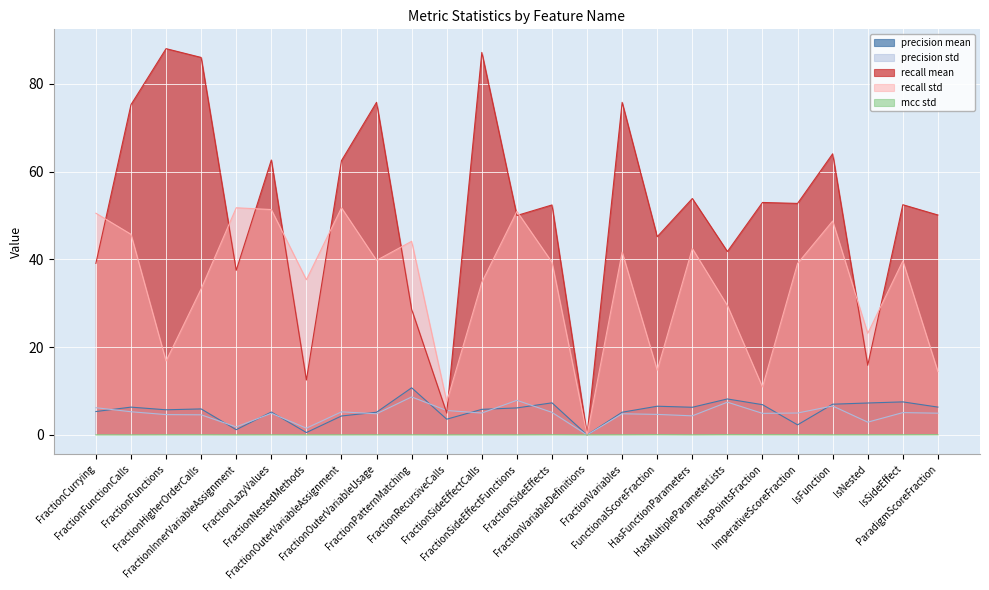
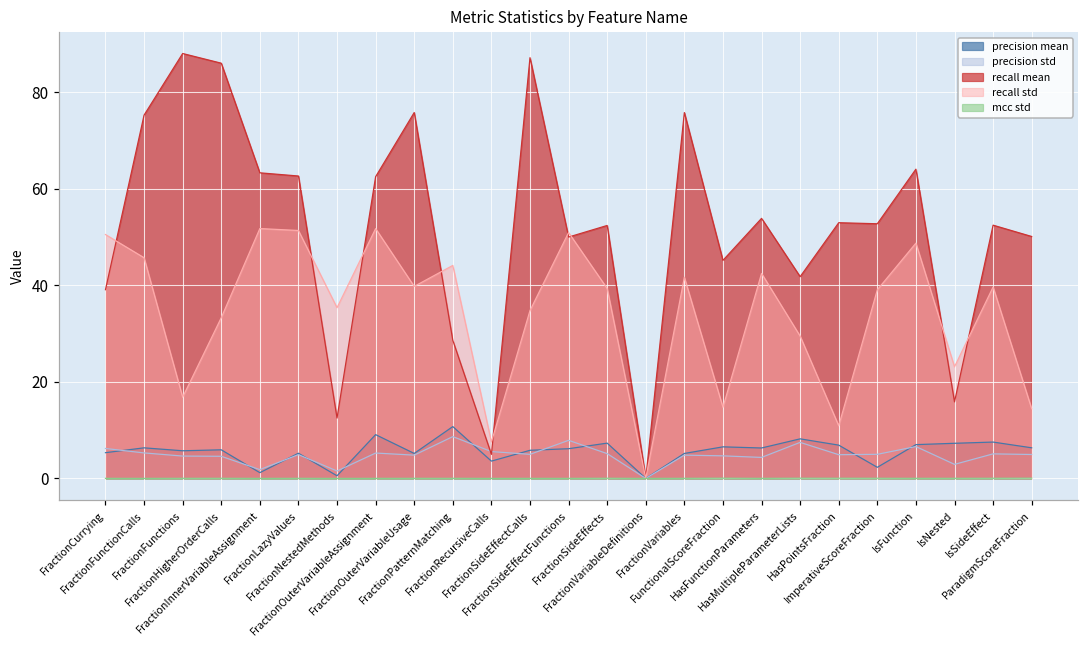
  {
    "precision mean": {
      "FractionCurrying": 5,
      "FractionFunctionCalls": 6,
      "FractionFunctions": 6,
      "FractionHigherOrderCalls": 6,
      "FractionInnerVariableAssignment": 1,
-     "FractionOuterVariableAssignment": 4,
+     "FractionOuterVariableAssignment": 9,
      "FractionPatternMatching": 11,
      "FractionRecursiveCalls": 4,
      "FractionSideEffectCalls": 6,
      "FractionSideEffectFunctions": 6,
      "FractionSideEffects": 7,
      "FunctionalScoreFraction": 7,
      "HasFunctionParameters": 6,
      "HasMultipleParameterLists": 8,
      "HasPointsFraction": 7,
      "ImperativeScoreFraction": 2,
      "IsNested": 7,
      "IsSideEffect": 8,
      "ParadigmScoreFraction": 6
    },
    "precision std": {
      "FractionCurrying": 6,
      "FractionFunctionCalls": 5,
      "FractionFunctions": 5,
      "FractionHigherOrderCalls": 5,
      "FractionInnerVariableAssignment": 2,
      "FractionNestedMethods": 2,
      "FractionOuterVariableAssignment": 5,
      "FractionPatternMatching": 9,
      "FractionRecursiveCalls": 6,
      "FractionSideEffectCalls": 5,
      "FractionSideEffectFunctions": 8,
      "FractionSideEffects": 5,
      "FunctionalScoreFraction": 5,
      "HasFunctionParameters": 4,
      "HasMultipleParameterLists": 7,
      "HasPointsFraction": 5,
      "ImperativeScoreFraction": 5,
      "IsNested": 3,
      "IsSideEffect": 5,
      "ParadigmScoreFraction": 5
    },
    "recall mean": {
      "FractionCurrying": 39,
      "FractionFunctionCalls": 75,
      "FractionFunctions": 88,
      "FractionHigherOrderCalls": 86,
-     "FractionInnerVariableAssignment": 38,
+     "FractionInnerVariableAssignment": 63,
      "FractionLazyValues": 63,
      "FractionNestedMethods": 13,
      "FractionOuterVariableAssignment": 62,
      "FractionOuterVariableUsage": 76,
      "FractionPatternMatching": 29,
      "FractionRecursiveCalls": 5,
      "FractionSideEffectCalls": 87,
      "FractionSideEffectFunctions": 50,
      "FractionSideEffects": 52,
      "FractionVariables": 76,
      "FunctionalScoreFraction": 45,
      "HasFunctionParameters": 54,
      "HasMultipleParameterLists": 42,
      "HasPointsFraction": 53,
      "ImperativeScoreFraction": 53,
      "IsFunction": 64,
      "IsNested": 16,
      "IsSideEffect": 52,
      "ParadigmScoreFraction": 50
    },
    "recall std": {
      "FractionCurrying": 51,
      "FractionFunctionCalls": 46,
      "FractionFunctions": 17,
      "FractionHigherOrderCalls": 33,
      "FractionInnerVariableAssignment": 52,
      "FractionLazyValues": 51,
      "FractionNestedMethods": 35,
      "FractionOuterVariableAssignment": 52,
      "FractionOuterVariableUsage": 40,
      "FractionPatternMatching": 44,
      "FractionRecursiveCalls": 8,
      "FractionSideEffectCalls": 35,
      "FractionSideEffectFunctions": 51,
      "FractionSideEffects": 39,
      "FractionVariables": 42,
      "FunctionalScoreFraction": 15,
      "HasFunctionParameters": 42,
      "HasMultipleParameterLists": 29,
      "HasPointsFraction": 11,
      "ImperativeScoreFraction": 39,
      "IsFunction": 49,
      "IsNested": 23,
      "IsSideEffect": 40,
      "ParadigmScoreFraction": 14
    },
    "mcc std": {
      "FractionCurrying": 0,
      "FractionFunctionCalls": 0,
      "FractionFunctions": 0,
      "FractionHigherOrderCalls": 0,
      "FractionInnerVariableAssignment": 0,
      "FractionLazyValues": 0,
      "FractionOuterVariableAssignment": 0,
      "FractionOuterVariableUsage": 0,
      "FractionPatternMatching": 0,
      "FractionRecursiveCalls": 0,
      "FractionSideEffectCalls": 0,
      "FractionSideEffectFunctions": 0,
      "FractionSideEffects": 0,
      "FractionVariables": 0,
      "FunctionalScoreFraction": 0,
      "HasFunctionParameters": 0,
      "HasMultipleParameterLists": 0,
      "HasPointsFraction": 0,
      "ImperativeScoreFraction": 0,
      "IsFunction": 0,
      "IsNested": 0,
      "IsSideEffect": 0,
      "ParadigmScoreFraction": 0
    }
  }
